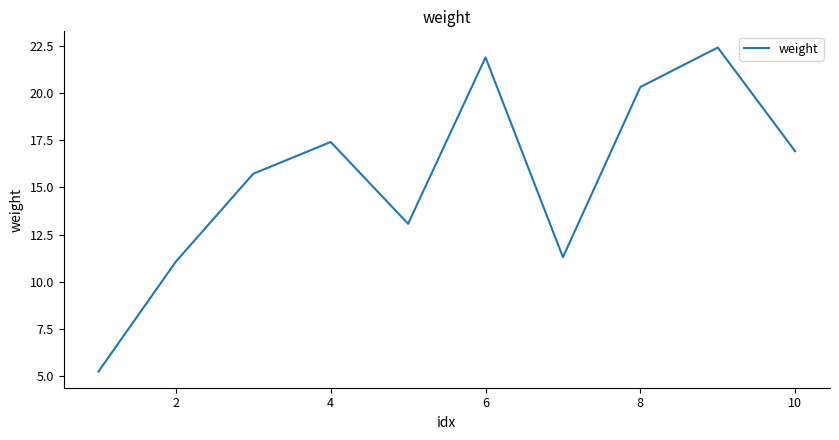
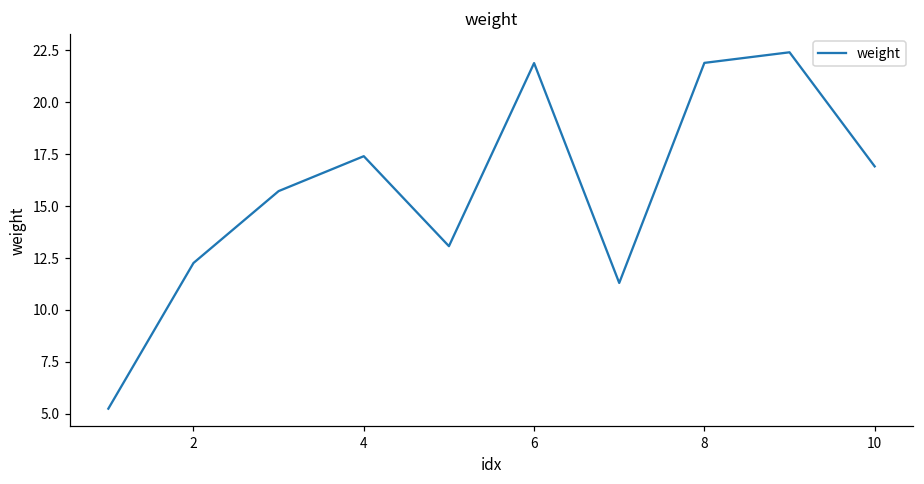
  {
-   "2": 11.1,
+   "2": 12.3,
    "4": 17.4,
    "6": 21.9,
-   "8": 20.3,
+   "8": 21.9,
    "10": 16.9
  }
